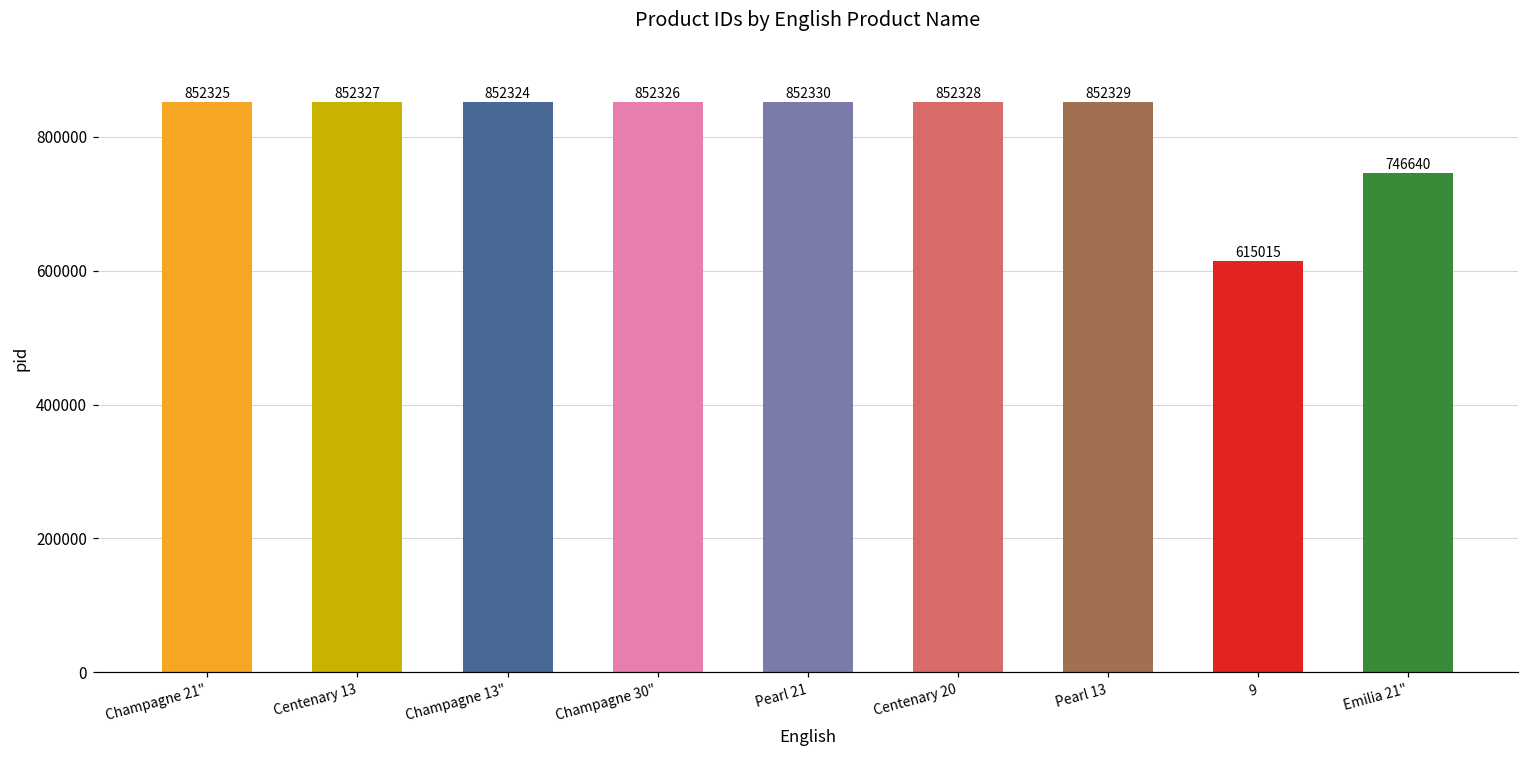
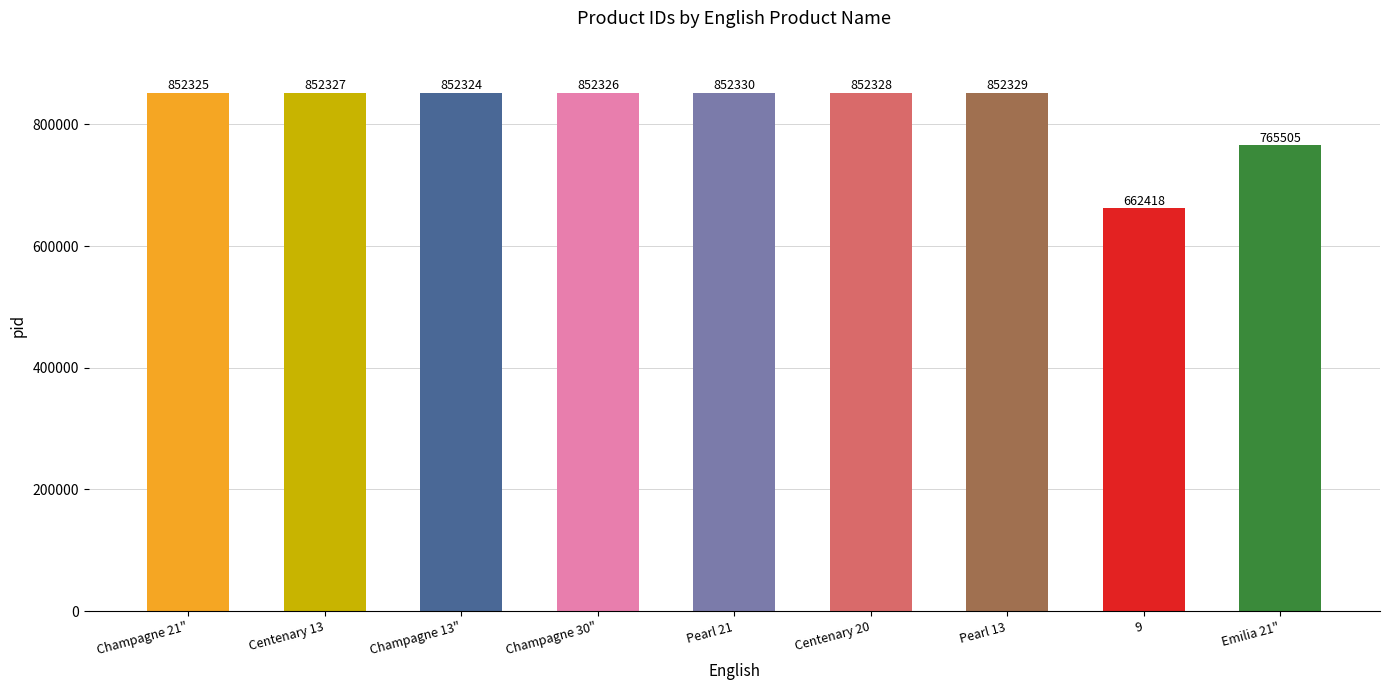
  {
    "Champagne 21\"": 852325,
    "Centenary 13": 852327,
    "Champagne 13\"": 852324,
    "Champagne 30\"": 852326,
    "Pearl 21": 852330,
    "Centenary 20": 852328,
    "Pearl 13": 852329,
-   "9": 615015,
-   "Emilia 21\"": 746640
+   "9": 662418,
+   "Emilia 21\"": 765505
  }
